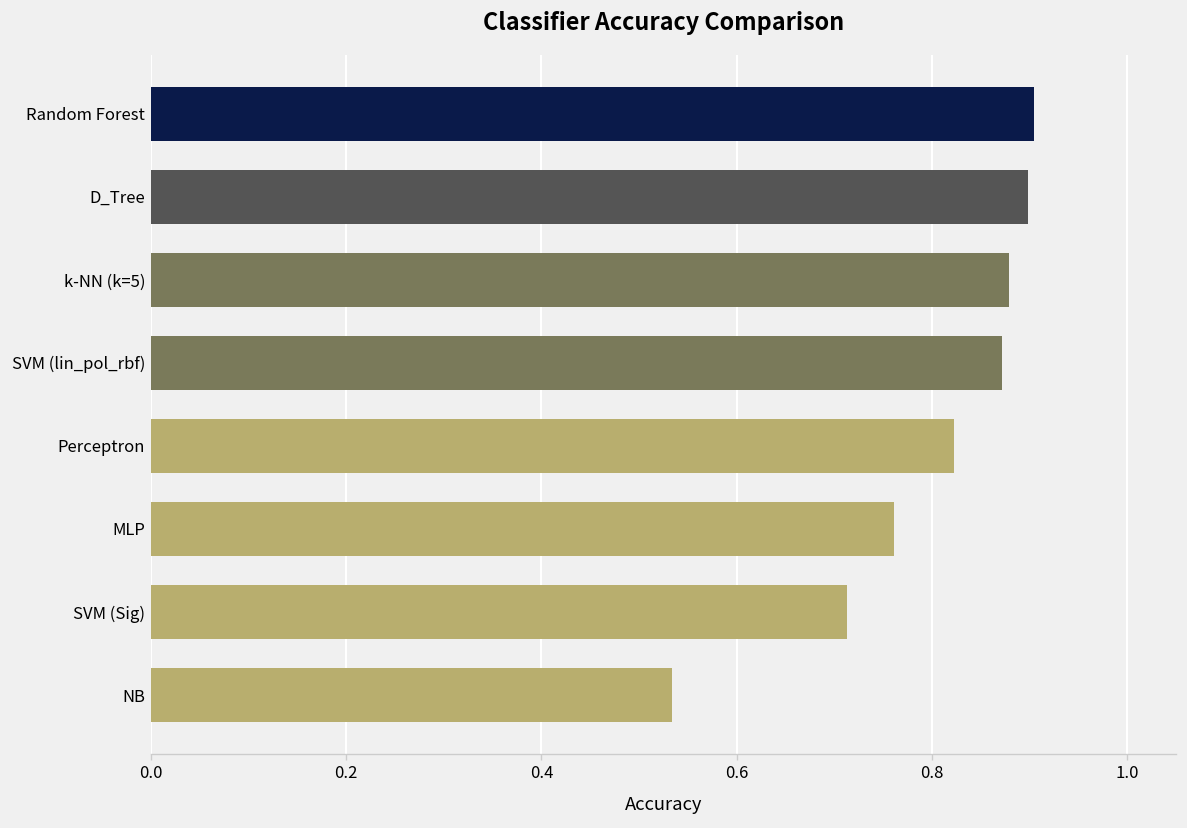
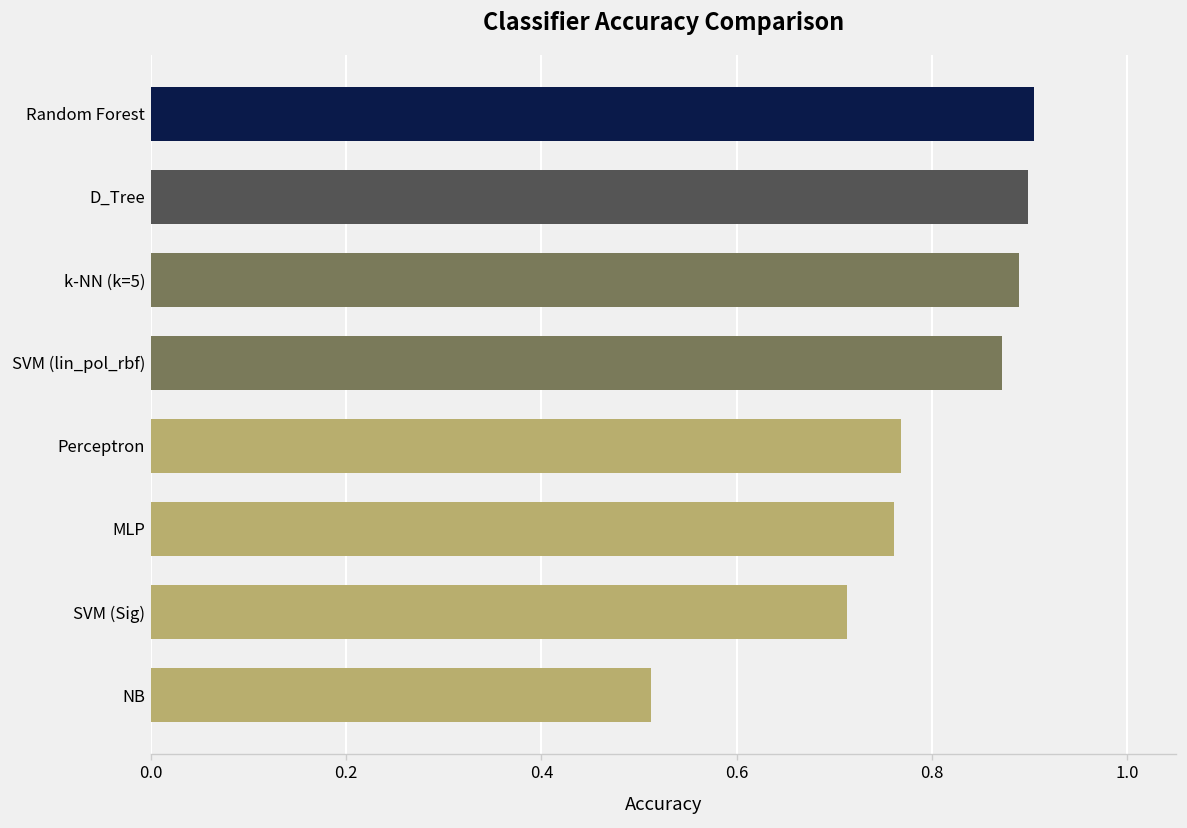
  {
    "Random Forest": 0.90,
    "D_Tree": 0.90,
-   "k-NN (k=5)": 0.88,
+   "k-NN (k=5)": 0.89,
    "SVM (lin_pol_rbf)": 0.87,
-   "Perceptron": 0.82,
+   "Perceptron": 0.77,
    "MLP": 0.76,
    "SVM (Sig)": 0.71,
-   "NB": 0.53
+   "NB": 0.51
  }
